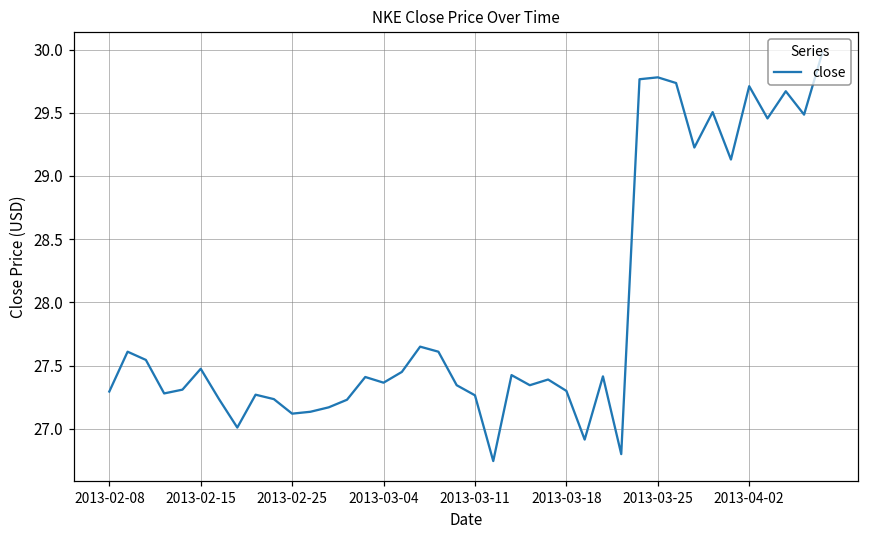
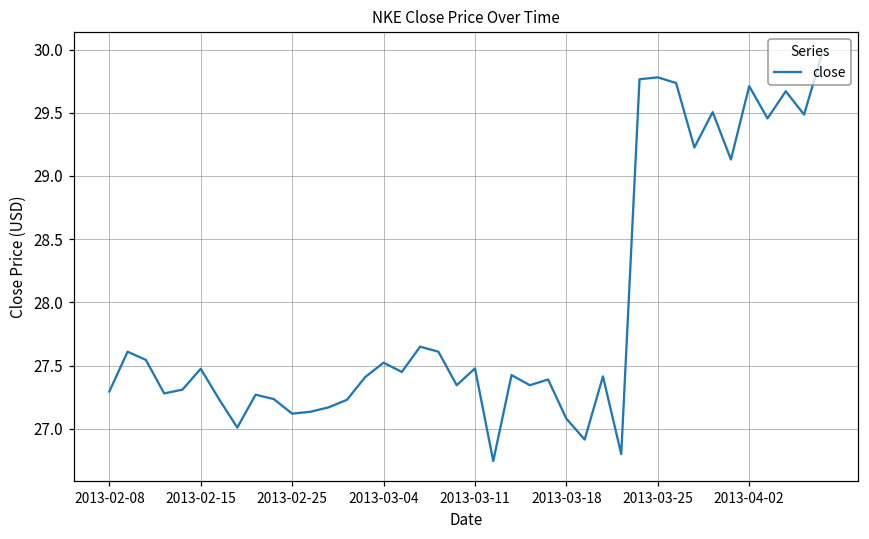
  {
    "2013-02-08": 27.30,
    "2013-02-15": 27.48,
    "2013-02-25": 27.12,
-   "2013-03-04": 27.37,
-   "2013-03-11": 27.27,
-   "2013-03-18": 27.30,
+   "2013-03-04": 27.52,
+   "2013-03-11": 27.48,
+   "2013-03-18": 27.08,
    "2013-03-25": 29.78,
    "2013-04-02": 29.71
  }
